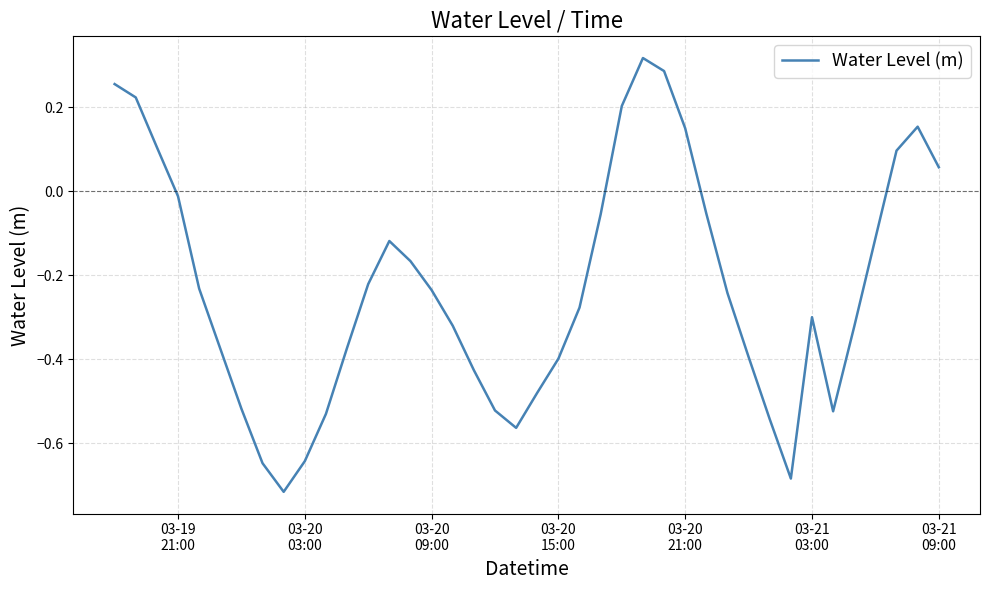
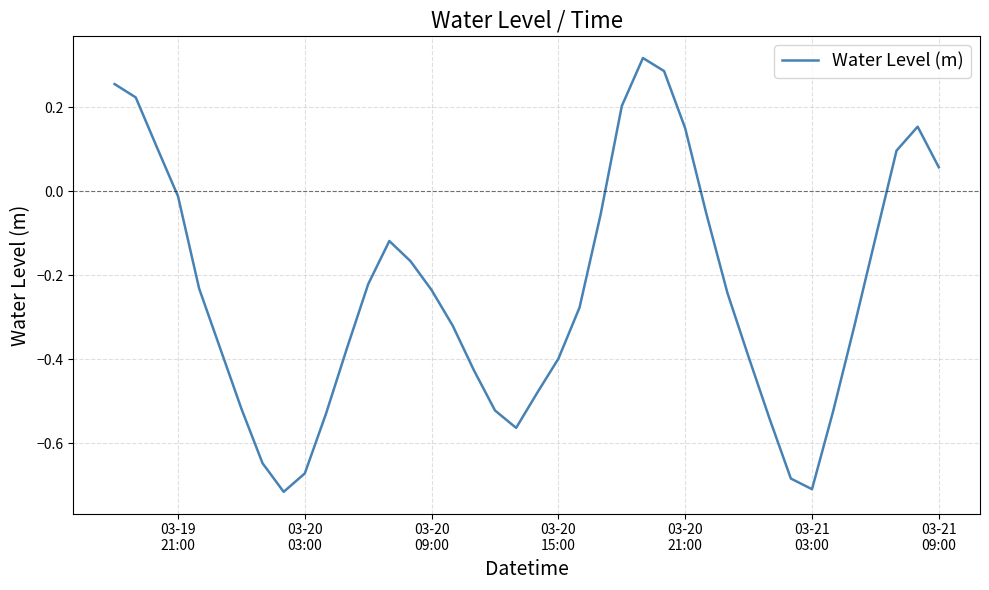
  {
    "03-19 21:00": -0.01,
-   "03-20 03:00": -0.64,
+   "03-20 03:00": -0.67,
    "03-20 09:00": -0.23,
    "03-20 15:00": -0.40,
    "03-20 21:00": 0.15,
-   "03-21 03:00": -0.30,
+   "03-21 03:00": -0.71,
    "03-21 09:00": 0.06
  }
